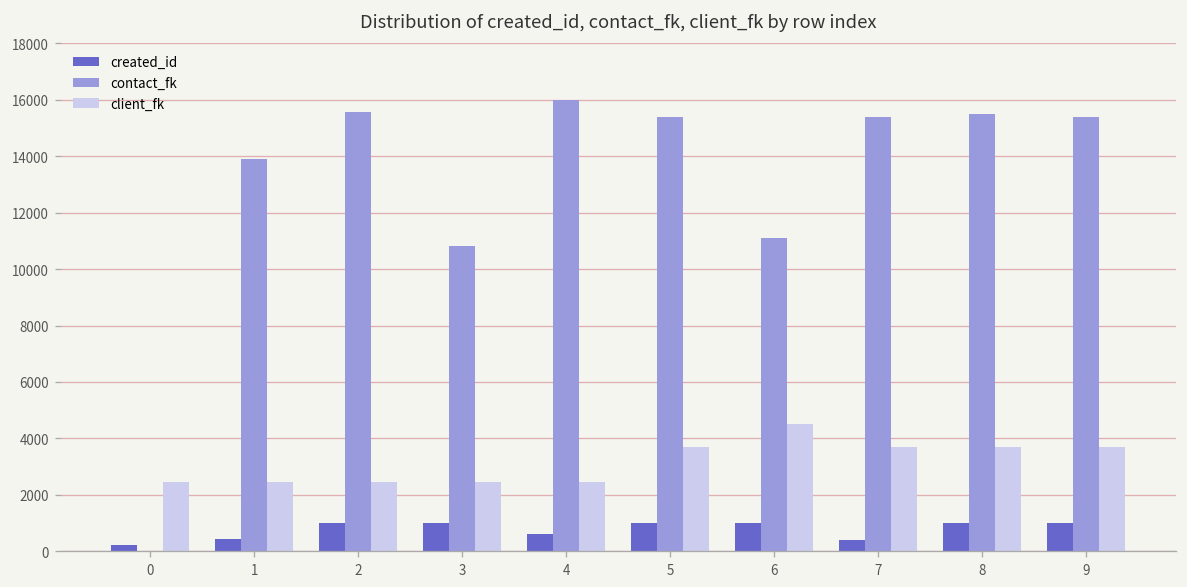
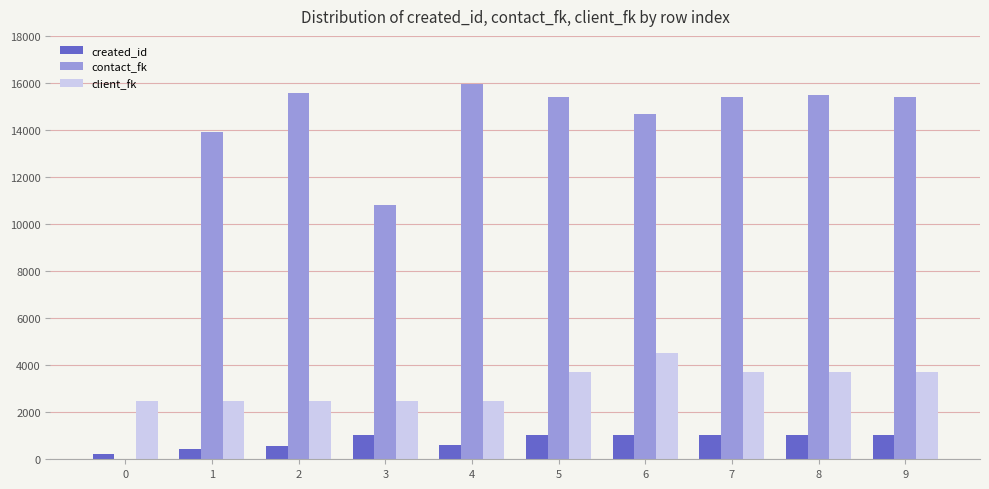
  {
    "created_id": {
      "0": 200,
      "1": 400,
-     "2": 1000,
+     "2": 600,
      "3": 1000,
      "4": 600,
      "5": 1000,
      "6": 1000,
-     "7": 400,
+     "7": 1000,
      "8": 1000,
      "9": 1000
    },
    "contact_fk": {
      "0": 0,
      "1": 13900,
      "2": 15600,
      "3": 10800,
      "4": 16000,
      "5": 15400,
-     "6": 11100,
+     "6": 14700,
      "7": 15400,
      "8": 15500,
      "9": 15400
    },
    "client_fk": {
      "0": 2500,
      "1": 2500,
      "2": 2500,
      "3": 2500,
      "4": 2500,
      "5": 3700,
      "6": 4500,
      "7": 3700,
      "8": 3700,
      "9": 3700
    }
  }
